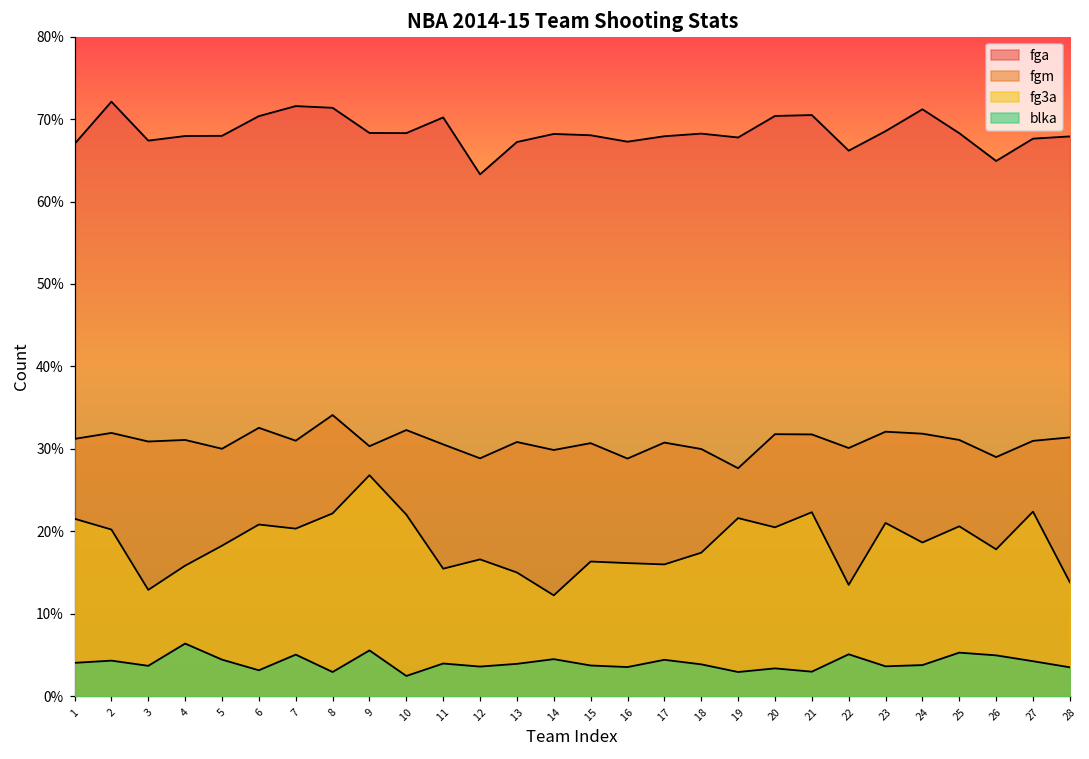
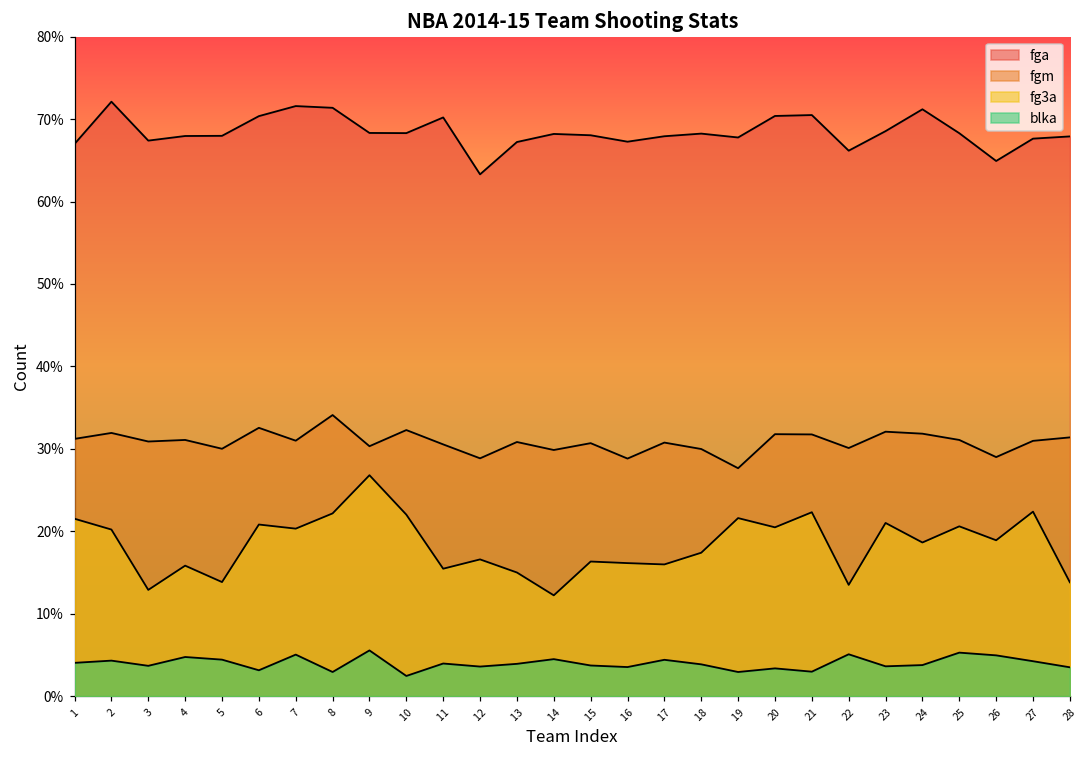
  {
    "fg3a": {
      "1": "22%",
      "2": "20%",
      "3": "13%",
      "4": "16%",
-     "5": "18%",
+     "5": "14%",
      "6": "21%",
      "7": "20%",
      "8": "22%",
      "9": "27%",
      "10": "22%",
      "11": "15%",
      "12": "17%",
      "13": "15%",
      "14": "12%",
      "15": "16%",
      "16": "16%",
      "17": "16%",
      "18": "17%",
      "19": "22%",
      "20": "20%",
      "21": "22%",
      "22": "14%",
      "23": "21%",
      "24": "19%",
      "25": "21%",
-     "26": "18%",
+     "26": "19%",
      "27": "22%",
      "28": "14%"
    },
    "blka": {
      "1": "4%",
      "2": "4%",
      "3": "4%",
-     "4": "6%",
+     "4": "5%",
      "5": "4%",
      "6": "3%",
      "7": "5%",
      "8": "3%",
      "9": "6%",
      "10": "2%",
      "11": "4%",
      "12": "4%",
      "13": "4%",
      "14": "4%",
      "15": "4%",
      "16": "4%",
      "17": "4%",
      "18": "4%",
      "19": "3%",
      "20": "3%",
      "21": "3%",
      "22": "5%",
      "23": "4%",
      "24": "4%",
      "25": "5%",
      "26": "5%",
      "27": "4%",
      "28": "4%"
    }
  }
